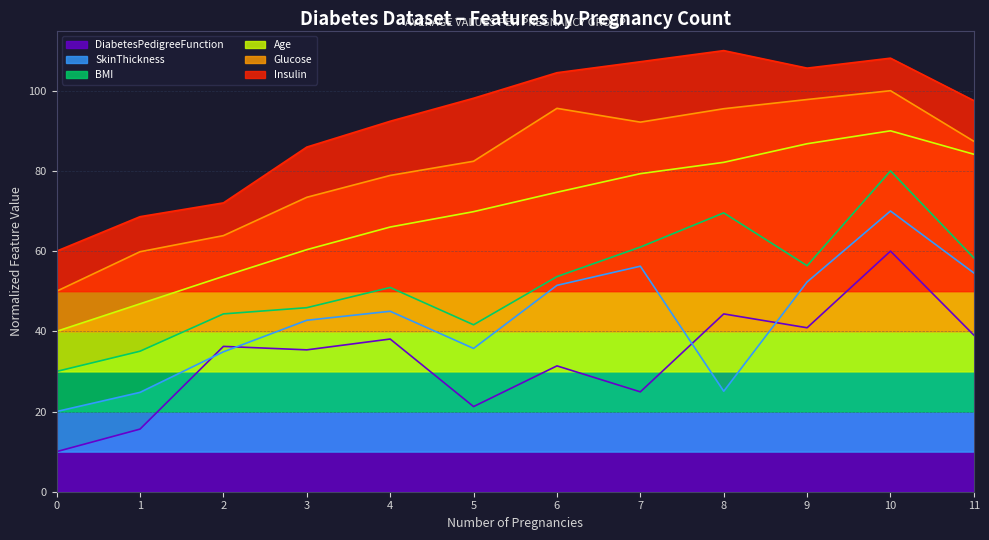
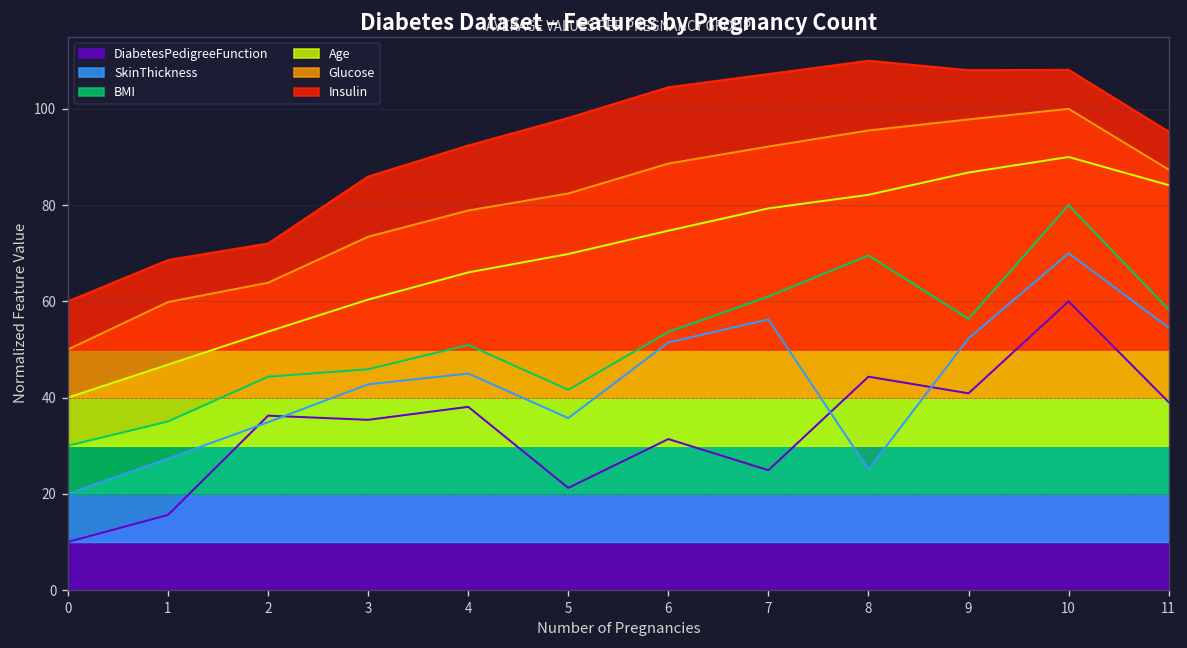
  {
    "DiabetesPedigreeFunction": {
      "0": 10,
      "1": 16,
      "2": 36,
      "3": 35,
      "4": 38,
      "5": 21,
      "6": 31,
      "7": 25,
      "8": 44,
      "9": 41,
      "10": 60,
      "11": 39
    },
    "SkinThickness": {
      "0": 20,
-     "1": 25,
+     "1": 27,
      "2": 35,
      "3": 43,
      "4": 45,
      "5": 36,
      "6": 51,
      "7": 56,
      "8": 25,
      "9": 52,
      "10": 70,
      "11": 55
    },
    "BMI": {
      "0": 30,
      "1": 35,
      "2": 44,
      "3": 46,
      "4": 51,
      "5": 42,
      "6": 54,
      "7": 61,
      "8": 70,
      "9": 56,
      "10": 80,
      "11": 58
    },
    "Age": {
      "0": 40,
      "1": 47,
      "2": 54,
      "3": 60,
      "4": 66,
      "5": 70,
      "6": 75,
      "7": 79,
      "8": 82,
      "9": 87,
      "10": 90,
      "11": 84
    },
    "Glucose": {
      "0": 50,
      "1": 60,
      "2": 64,
      "3": 73,
      "4": 79,
      "5": 82,
-     "6": 96,
+     "6": 89,
      "7": 92,
      "8": 96,
      "9": 98,
      "10": 100,
      "11": 87
    },
    "Insulin": {
      "0": 60,
      "1": 69,
      "2": 72,
      "3": 86,
      "4": 92,
      "5": 98,
      "6": 104,
      "7": 107,
      "8": 110,
-     "9": 106,
+     "9": 108,
      "10": 108,
-     "11": 98
+     "11": 95
    }
  }
